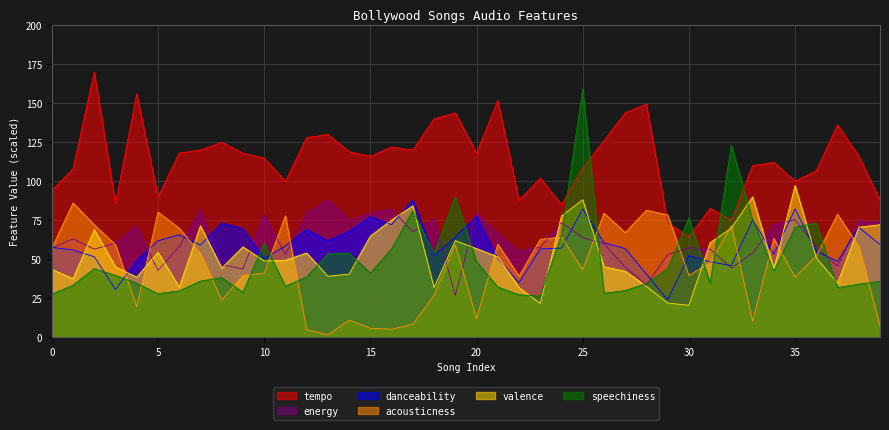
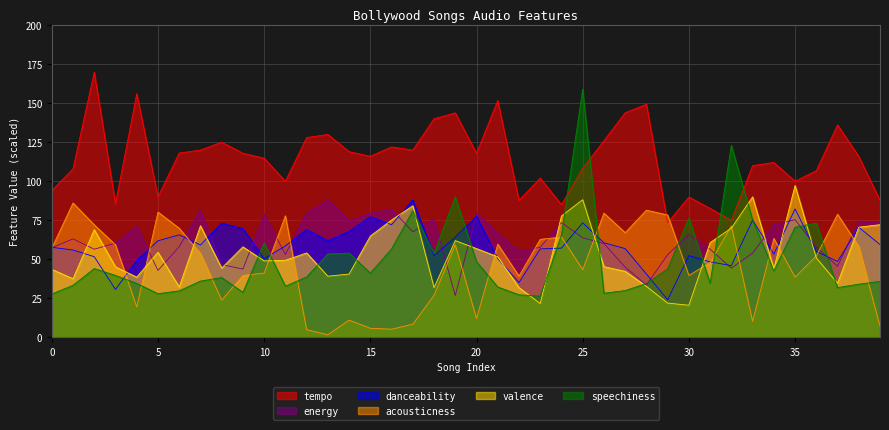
  {
    "tempo": {
      "0": 94,
      "5": 90,
      "10": 115,
      "15": 116,
      "20": 118,
      "25": 108,
-     "30": 64,
+     "30": 90,
      "35": 100
    },
    "energy": {
      "5": 43,
      "10": 79,
      "15": 80,
      "20": 80,
      "25": 64,
-     "30": 57,
+     "30": 66,
      "35": 75
    },
    "danceability": {
      "5": 62,
      "15": 77,
      "20": 78,
-     "25": 82,
+     "25": 73,
      "30": 52,
      "35": 82
    },
    "acousticness": {
      "5": 80,
      "10": 41,
      "15": 6,
      "20": 12,
      "25": 43,
      "30": 40,
      "35": 39
    },
    "valence": {
      "0": 44,
      "5": 55,
      "15": 65,
      "20": 57,
      "25": 88,
      "30": 21,
      "35": 97
    },
    "speechiness": {
      "0": 28,
      "5": 28,
      "10": 61,
      "15": 41,
      "20": 49,
      "25": 159,
      "30": 77,
      "35": 71
    }
  }
